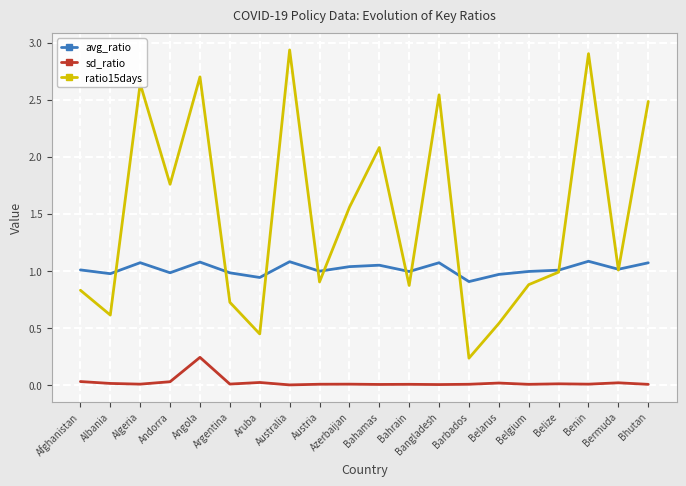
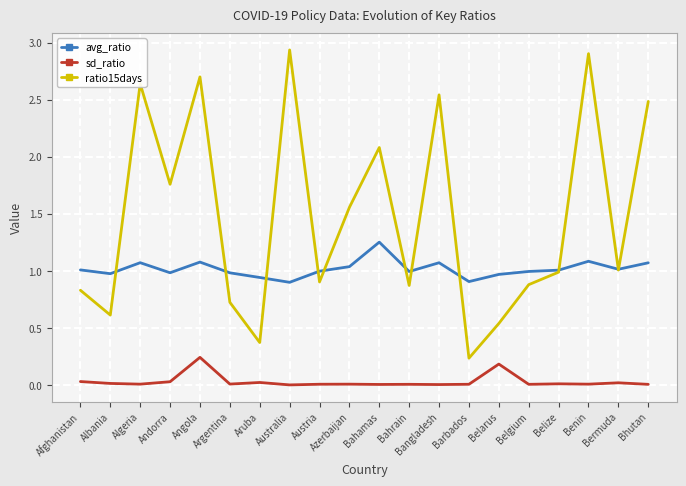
  {
    "avg_ratio": {
      "Afghanistan": 1.01,
      "Albania": 0.98,
      "Algeria": 1.07,
      "Andorra": 0.98,
      "Angola": 1.08,
      "Argentina": 0.98,
      "Aruba": 0.94,
-     "Australia": 1.08,
+     "Australia": 0.90,
      "Austria": 1.00,
      "Azerbaijan": 1.04,
-     "Bahamas": 1.05,
+     "Bahamas": 1.25,
      "Bahrain": 0.99,
      "Bangladesh": 1.07,
      "Barbados": 0.91,
      "Belarus": 0.97,
      "Belgium": 0.99,
      "Benin": 1.08,
      "Bhutan": 1.07
    },
    "sd_ratio": {
      "Afghanistan": 0.03,
      "Albania": 0.01,
      "Algeria": 0.01,
      "Andorra": 0.03,
      "Angola": 0.24,
      "Argentina": 0.01,
      "Aruba": 0.02,
      "Australia": 0.00,
      "Austria": 0.01,
      "Azerbaijan": 0.01,
      "Bahamas": 0.00,
      "Bahrain": 0.01,
      "Bangladesh": 0.00,
      "Barbados": 0.01,
-     "Belarus": 0.02,
+     "Belarus": 0.18,
      "Belgium": 0.01,
      "Belize": 0.01,
      "Benin": 0.01,
      "Bermuda": 0.02,
      "Bhutan": 0.01
    },
    "ratio15days": {
      "Afghanistan": 0.83,
      "Albania": 0.61,
      "Andorra": 1.76,
      "Angola": 2.70,
      "Argentina": 0.72,
-     "Aruba": 0.45,
+     "Aruba": 0.37,
      "Australia": 2.94,
      "Austria": 0.90,
      "Azerbaijan": 1.56,
      "Bahamas": 2.08,
      "Bahrain": 0.87,
      "Bangladesh": 2.54,
      "Barbados": 0.23,
      "Belarus": 0.54,
      "Belgium": 0.88,
      "Benin": 2.90,
      "Bhutan": 2.49
    }
  }
